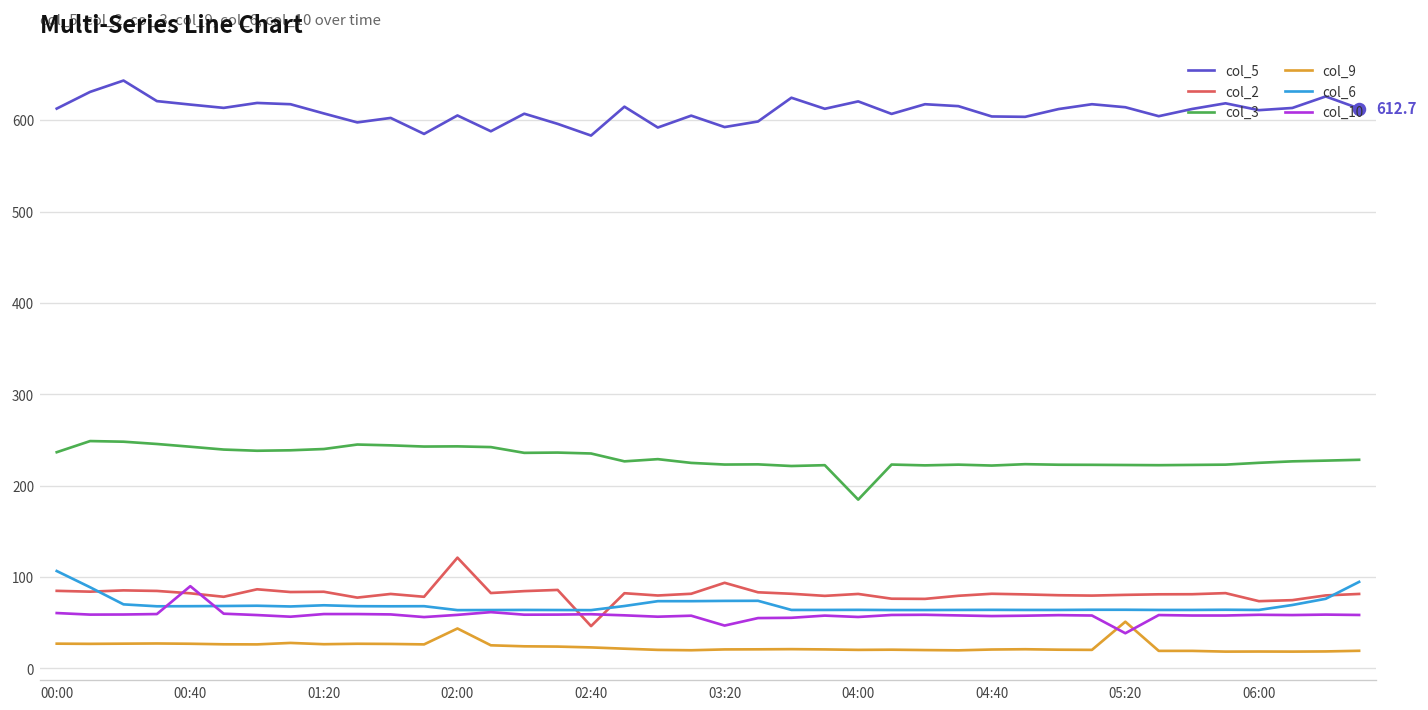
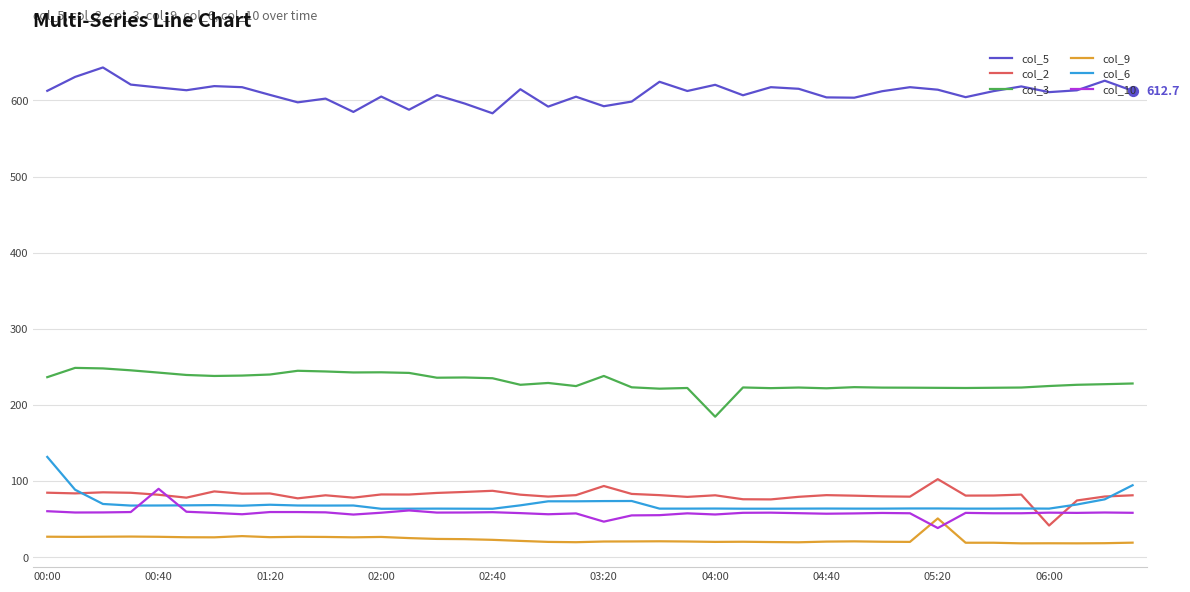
  {
    "col_2": {
      "00:00": 80,
      "00:40": 80,
      "01:20": 80,
-     "02:00": 120,
-     "02:40": 50,
+     "02:00": 80,
+     "02:40": 90,
      "03:20": 90,
      "04:00": 80,
      "04:40": 80,
-     "05:20": 80,
-     "06:00": 70
+     "05:20": 100,
+     "06:00": 40
    },
    "col_3": {
      "00:00": 240,
      "00:40": 240,
      "01:20": 240,
      "02:00": 240,
      "02:40": 240,
-     "03:20": 220,
+     "03:20": 240,
      "04:00": 180,
      "04:40": 220,
      "05:20": 220,
      "06:00": 230
    },
    "col_9": {
      "00:00": 30,
      "00:40": 30,
      "01:20": 30,
-     "02:00": 40,
+     "02:00": 30,
      "02:40": 20,
      "03:20": 20,
      "04:00": 20,
      "04:40": 20,
      "05:20": 50,
      "06:00": 20
    },
    "col_6": {
-     "00:00": 110,
+     "00:00": 130,
      "00:40": 70,
      "01:20": 70,
      "02:00": 60,
      "02:40": 60,
      "03:20": 70,
      "04:00": 60,
      "04:40": 60,
      "05:20": 60,
      "06:00": 60
    },
    "col_10": {
      "00:00": 60,
      "00:40": 90,
      "01:20": 60,
      "02:00": 60,
      "02:40": 60,
      "03:20": 50,
      "04:00": 60,
      "04:40": 60,
      "05:20": 40,
      "06:00": 60
    }
  }
